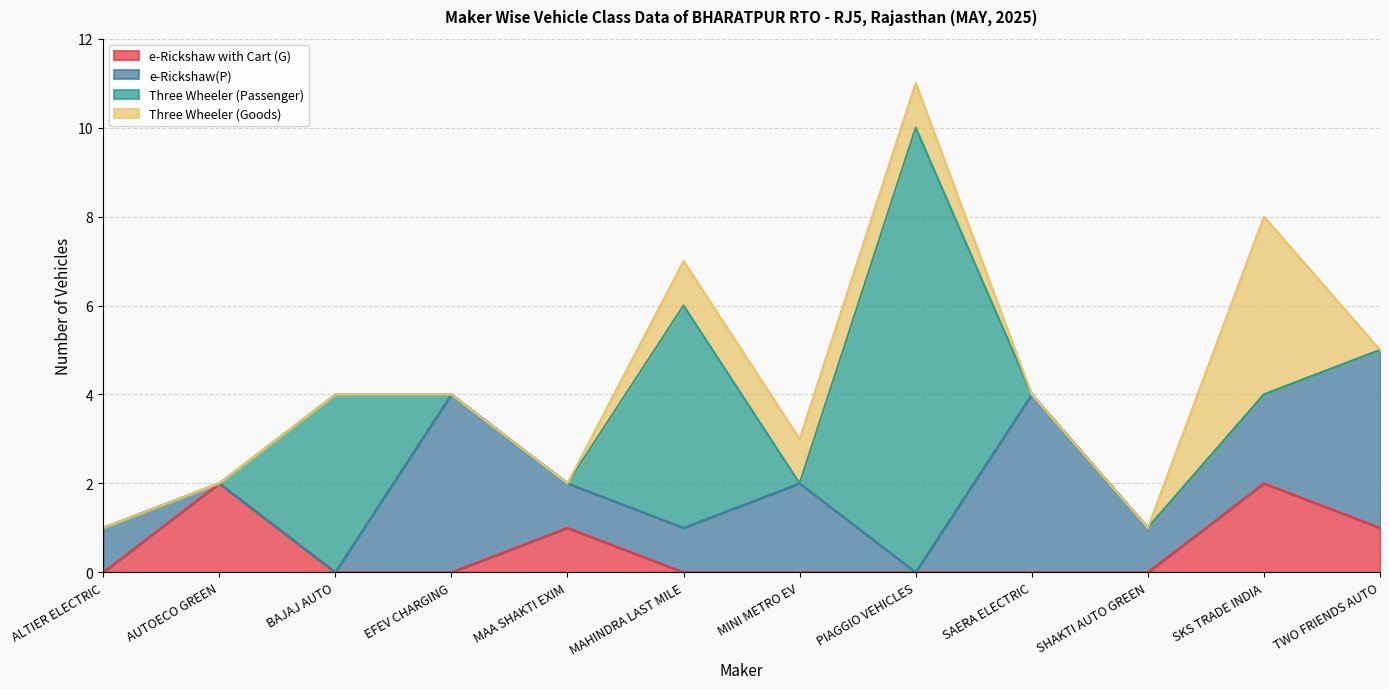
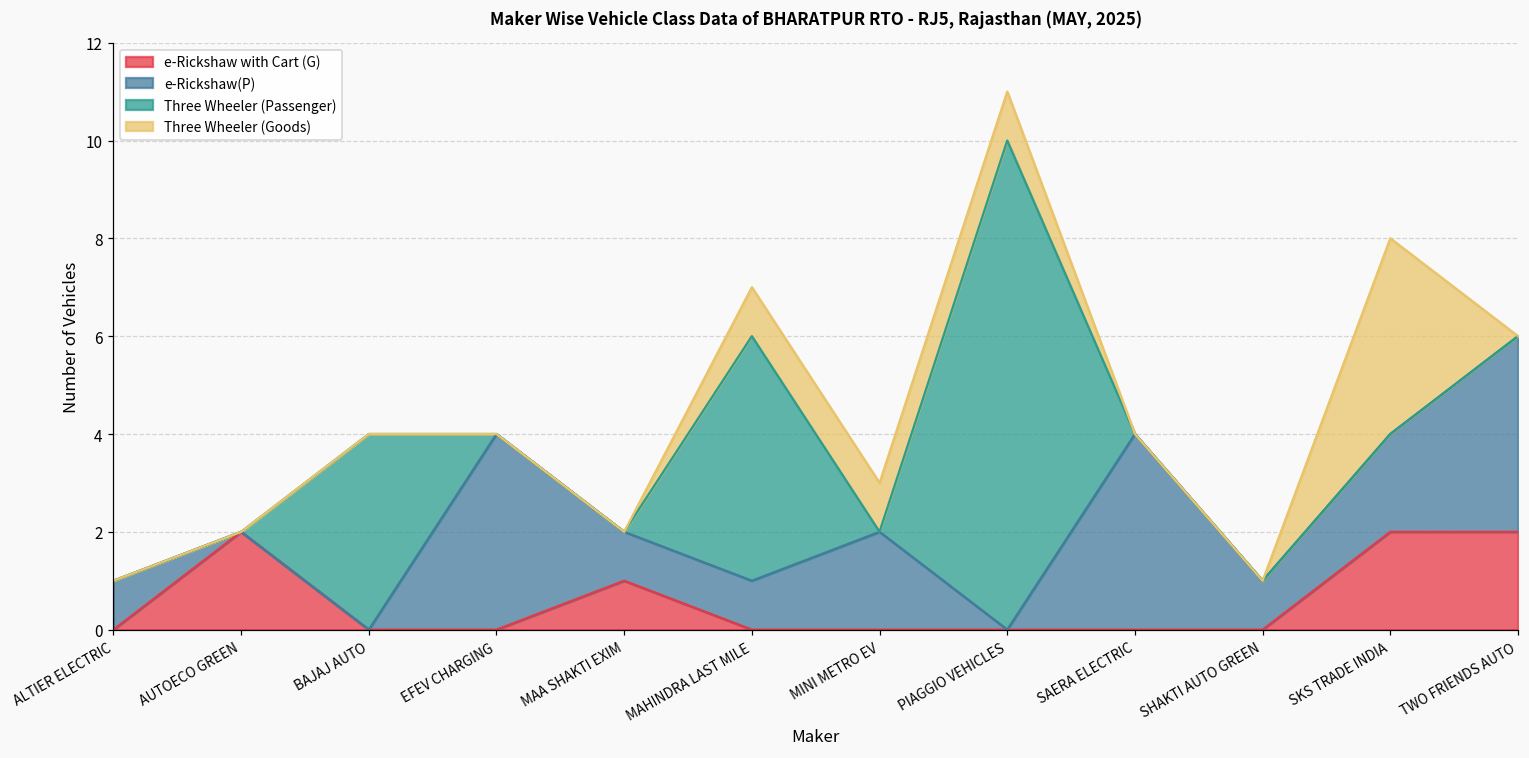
  {
    "e-Rickshaw with Cart (G)": {
      "ALTIER ELECTRIC": 0,
      "EFEV CHARGING": 0,
      "MAA SHAKTI EXIM": 1,
      "MAHINDRA LAST MILE": 0,
      "MINI METRO EV": 0,
      "SAERA ELECTRIC": 0,
      "SHAKTI AUTO GREEN": 0,
      "SKS TRADE INDIA": 2,
-     "TWO FRIENDS AUTO": 1
+     "TWO FRIENDS AUTO": 2
    },
    "Three Wheeler (Goods)": {
      "MAHINDRA LAST MILE": 1,
      "MINI METRO EV": 1,
      "PIAGGIO VEHICLES": 1,
      "SKS TRADE INDIA": 4
    }
  }
